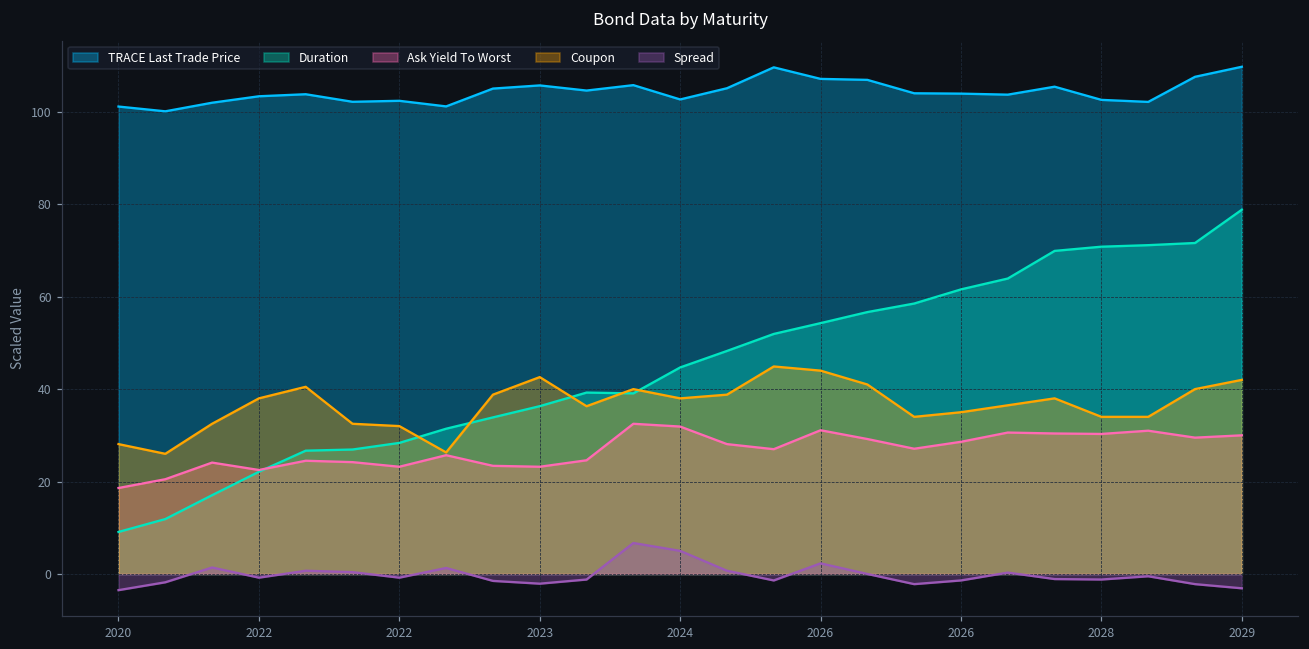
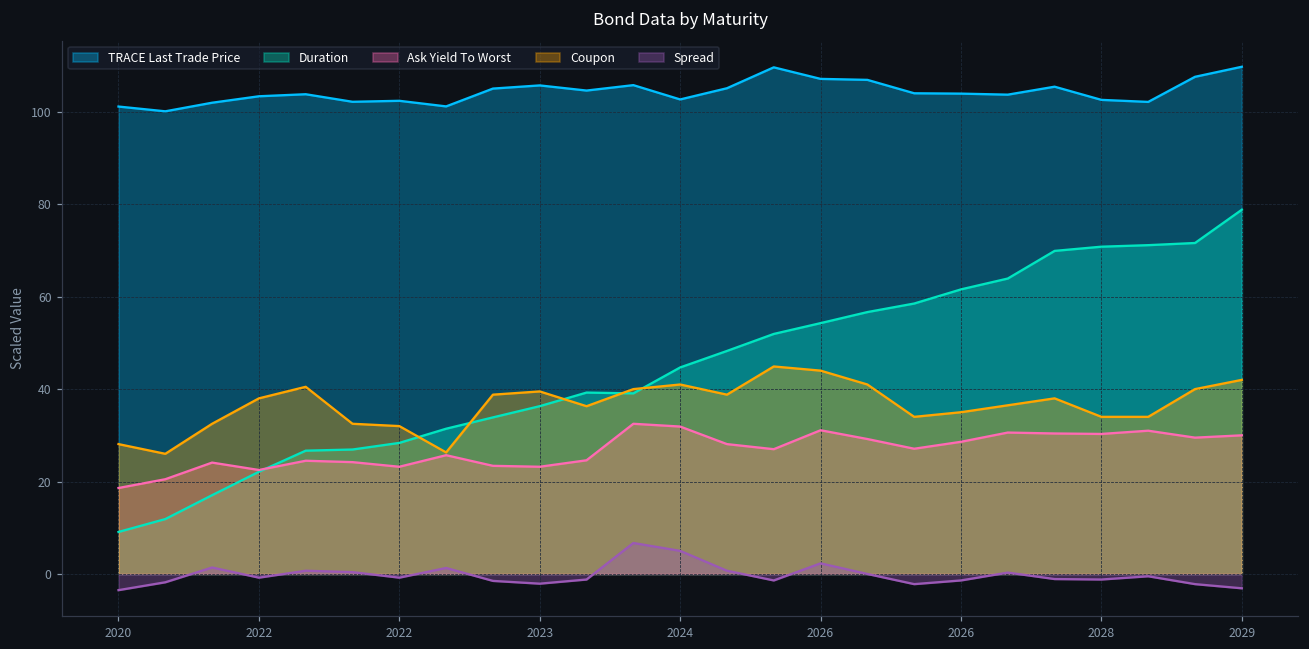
  {
    "Coupon": {
      "2020": 28,
-     "2023": 43,
-     "2024": 38,
+     "2023": 40,
+     "2024": 41,
      "2028": 34,
      "2029": 42
    }
  }
